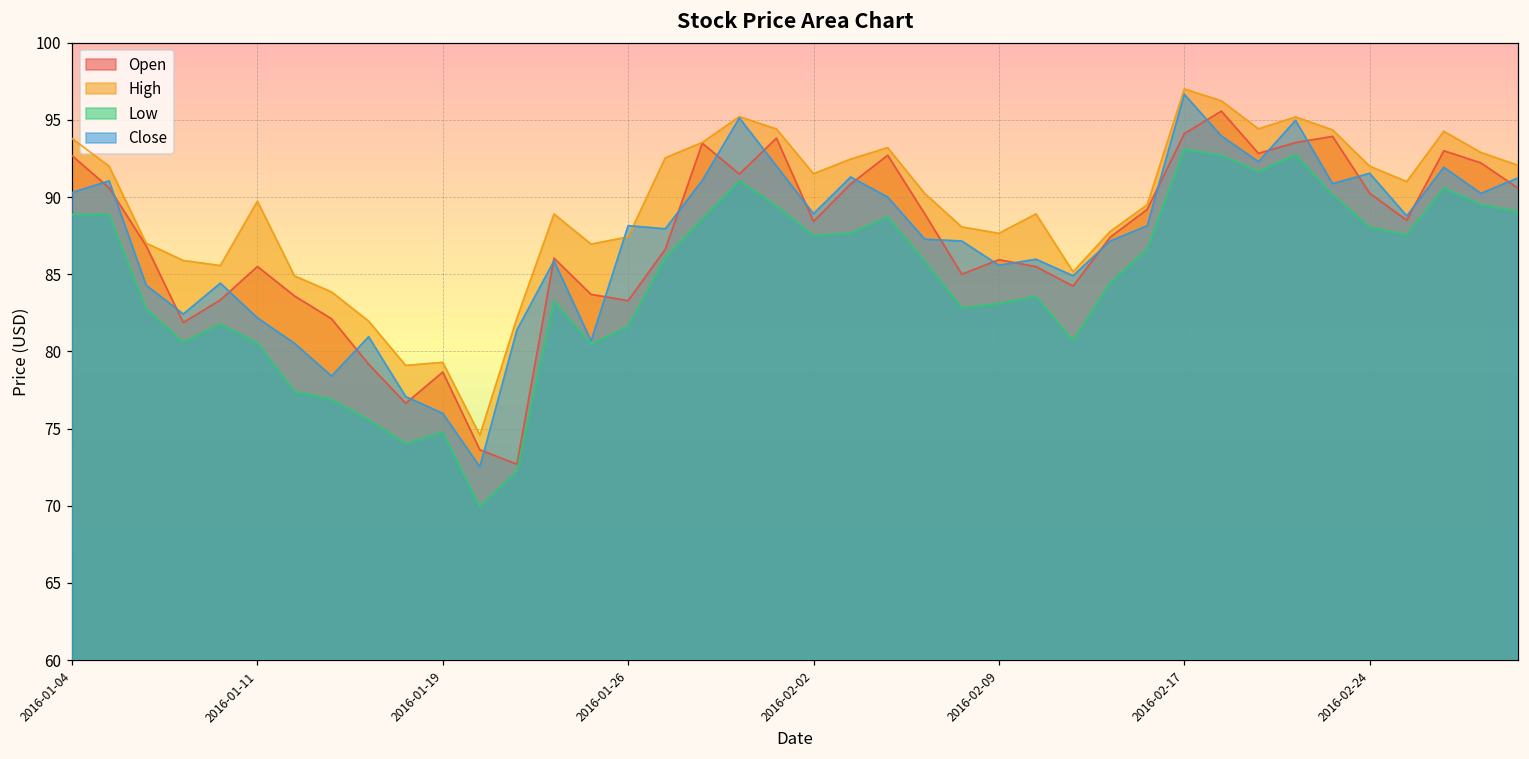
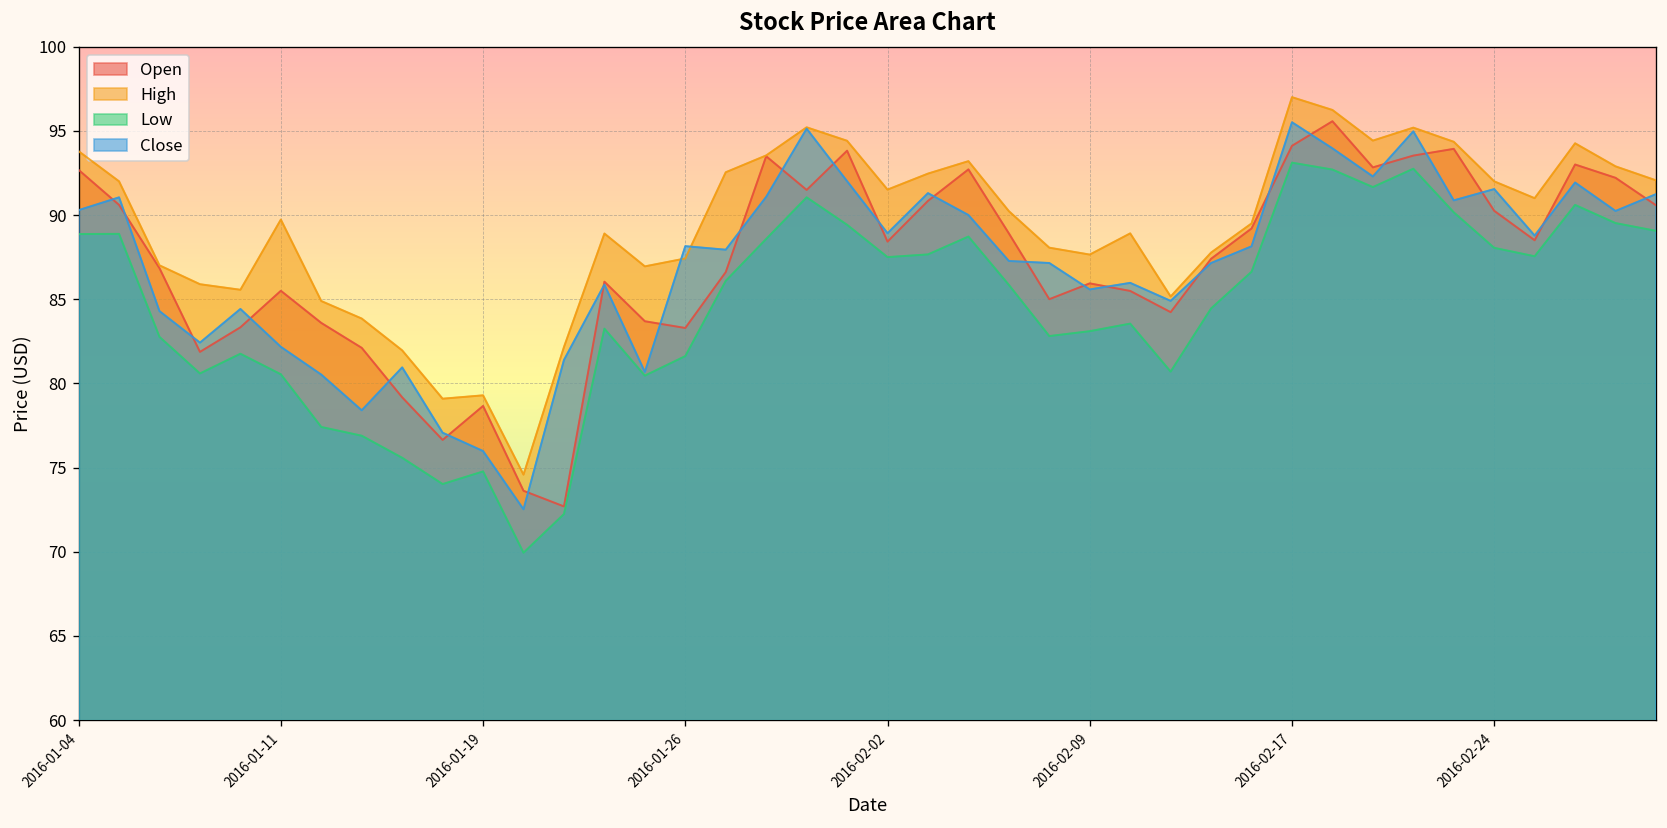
  {
    "Open": {
      "2016-01-04": 92.7,
      "2016-01-11": 85.5,
      "2016-01-19": 78.7,
      "2016-01-26": 83.3,
      "2016-02-02": 88.4,
      "2016-02-09": 85.9,
      "2016-02-17": 94.1,
      "2016-02-24": 90.3
    },
    "High": {
      "2016-01-04": 93.8,
      "2016-01-11": 89.7,
      "2016-01-19": 79.3,
      "2016-01-26": 87.4,
      "2016-02-02": 91.5,
      "2016-02-09": 87.7,
      "2016-02-17": 97.0,
      "2016-02-24": 92.0
    },
    "Low": {
      "2016-01-04": 88.9,
      "2016-01-11": 80.5,
      "2016-01-19": 74.8,
      "2016-01-26": 81.6,
      "2016-02-02": 87.5,
      "2016-02-09": 83.1,
      "2016-02-17": 93.1,
      "2016-02-24": 88.1
    },
    "Close": {
      "2016-01-04": 90.3,
      "2016-01-11": 82.2,
      "2016-01-19": 76.0,
      "2016-01-26": 88.2,
      "2016-02-02": 88.9,
      "2016-02-09": 85.6,
-     "2016-02-17": 96.7,
+     "2016-02-17": 95.5,
      "2016-02-24": 91.5
    }
  }
